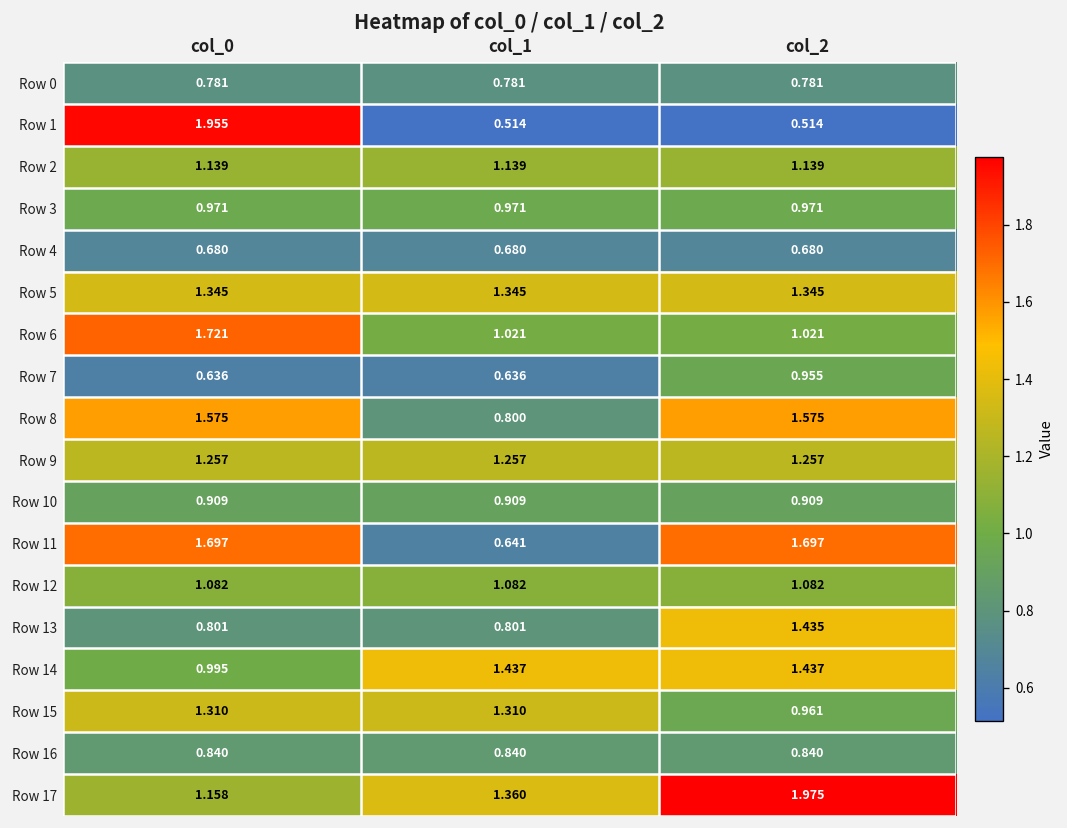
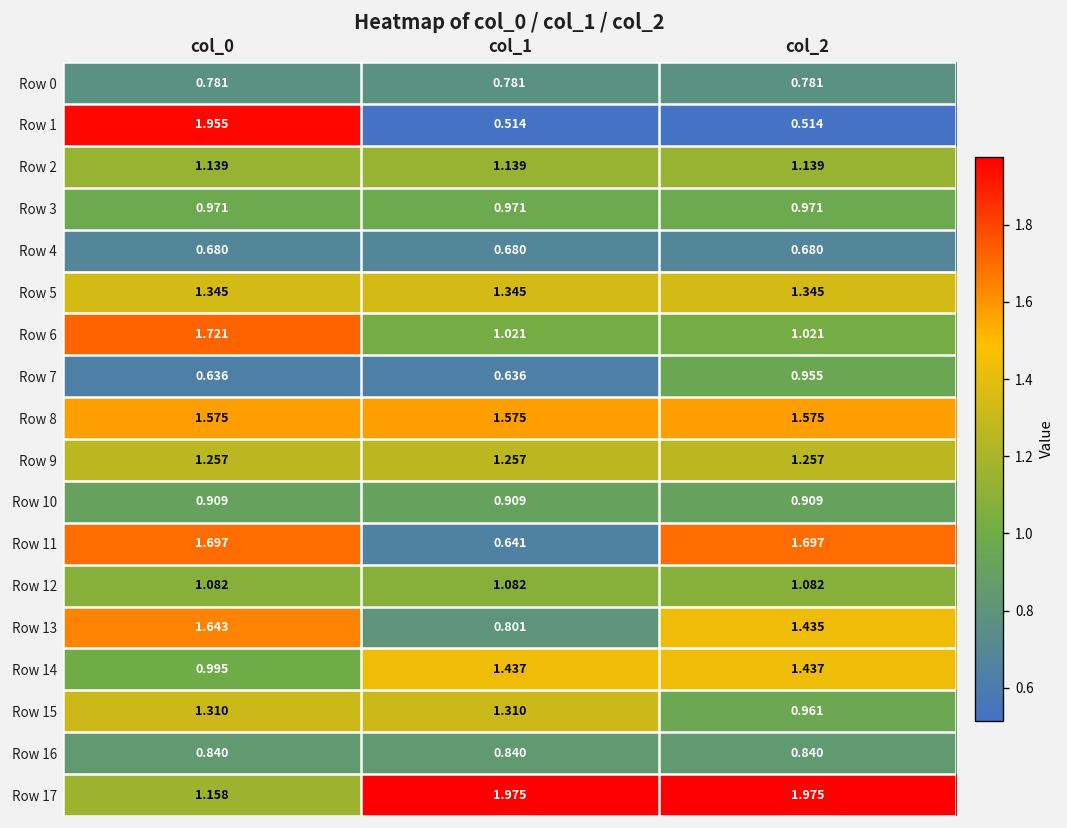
  {
    "Row 0": {
      "col_0": 0.781,
      "col_1": 0.781,
      "col_2": 0.781
    },
    "Row 1": {
      "col_0": 1.955,
      "col_1": 0.514,
      "col_2": 0.514
    },
    "Row 2": {
      "col_0": 1.139,
      "col_1": 1.139,
      "col_2": 1.139
    },
    "Row 3": {
      "col_0": 0.971,
      "col_1": 0.971,
      "col_2": 0.971
    },
    "Row 4": {
      "col_0": 0.680,
      "col_1": 0.680,
      "col_2": 0.680
    },
    "Row 5": {
      "col_0": 1.345,
      "col_1": 1.345,
      "col_2": 1.345
    },
    "Row 6": {
      "col_0": 1.721,
      "col_1": 1.021,
      "col_2": 1.021
    },
    "Row 7": {
      "col_0": 0.636,
      "col_1": 0.636,
      "col_2": 0.955
    },
    "Row 8": {
      "col_0": 1.575,
-     "col_1": 0.800,
+     "col_1": 1.575,
      "col_2": 1.575
    },
    "Row 9": {
      "col_0": 1.257,
      "col_1": 1.257,
      "col_2": 1.257
    },
    "Row 10": {
      "col_0": 0.909,
      "col_1": 0.909,
      "col_2": 0.909
    },
    "Row 11": {
      "col_0": 1.697,
      "col_1": 0.641,
      "col_2": 1.697
    },
    "Row 12": {
      "col_0": 1.082,
      "col_1": 1.082,
      "col_2": 1.082
    },
    "Row 13": {
-     "col_0": 0.801,
+     "col_0": 1.643,
      "col_1": 0.801,
      "col_2": 1.435
    },
    "Row 14": {
      "col_0": 0.995,
      "col_1": 1.437,
      "col_2": 1.437
    },
    "Row 15": {
      "col_0": 1.310,
      "col_1": 1.310,
      "col_2": 0.961
    },
    "Row 16": {
      "col_0": 0.840,
      "col_1": 0.840,
      "col_2": 0.840
    },
    "Row 17": {
      "col_0": 1.158,
-     "col_1": 1.360,
+     "col_1": 1.975,
      "col_2": 1.975
    }
  }
